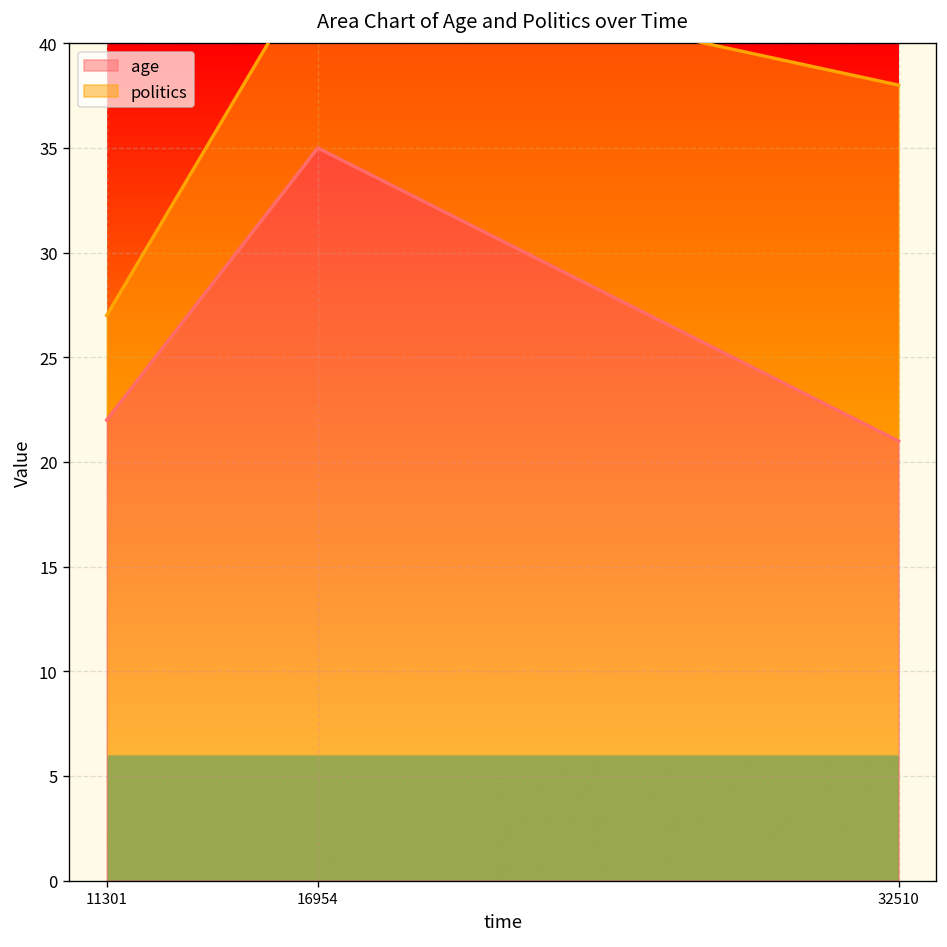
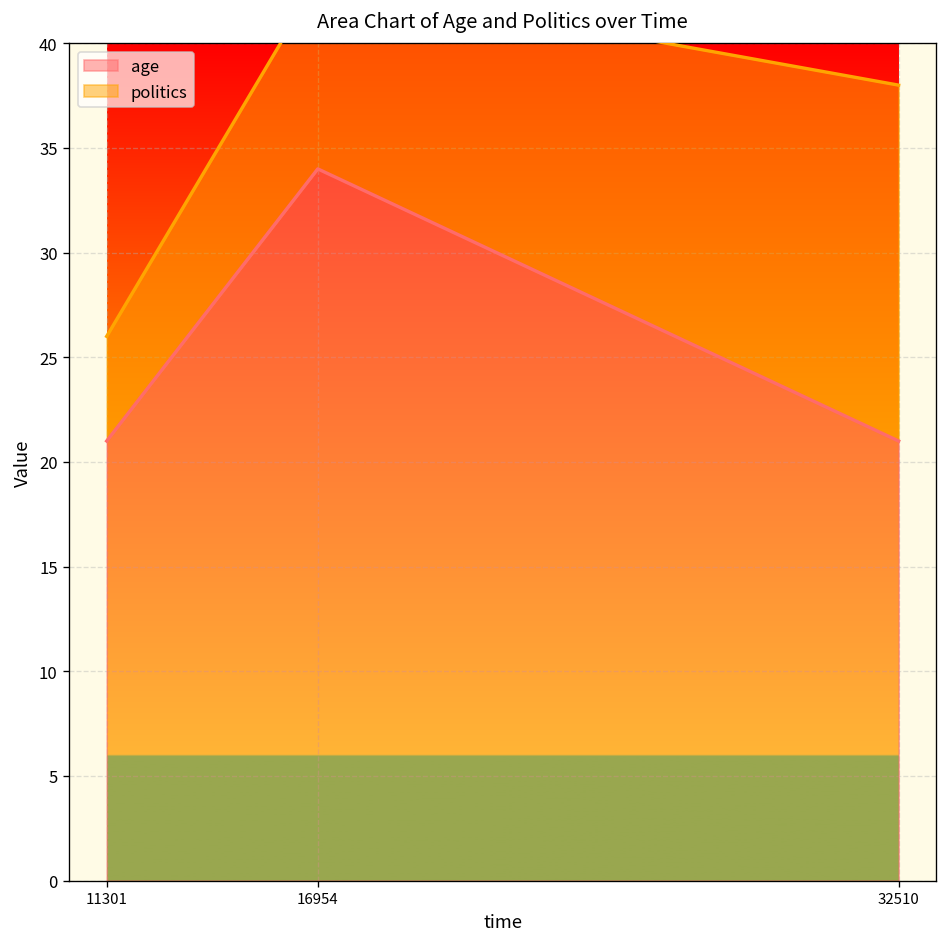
  {
    "age": {
-     "11301": 22,
-     "16954": 35,
+     "11301": 21,
+     "16954": 34,
      "32510": 21
    },
    "politics": {
      "11301": 5,
      "32510": 17
    }
  }
